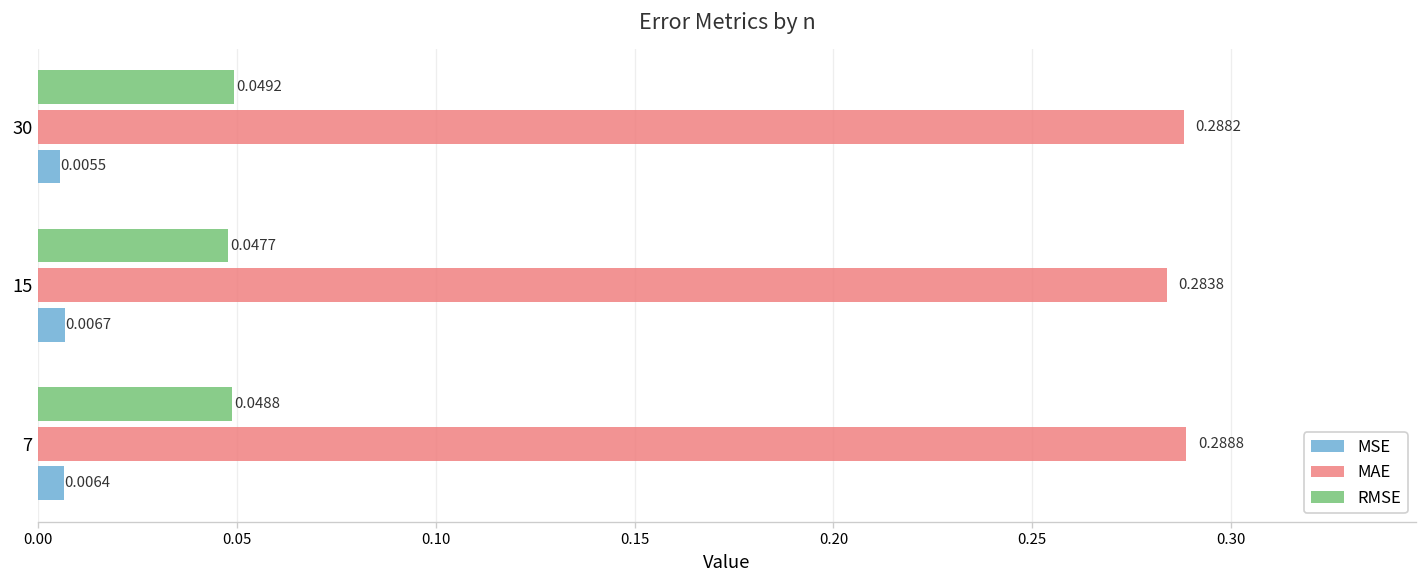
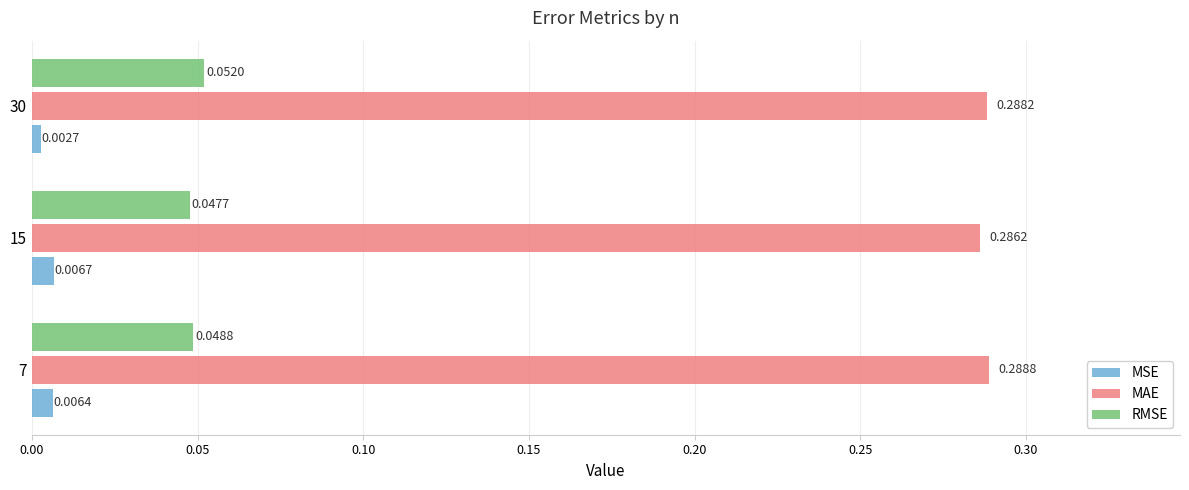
  {
    "MSE": {
-     "30": 0.0055,
+     "30": 0.0027,
      "15": 0.0067,
      "7": 0.0064
    },
    "MAE": {
      "30": 0.2882,
-     "15": 0.2838,
+     "15": 0.2862,
      "7": 0.2888
    },
    "RMSE": {
-     "30": 0.0492,
+     "30": 0.0520,
      "15": 0.0477,
      "7": 0.0488
    }
  }
